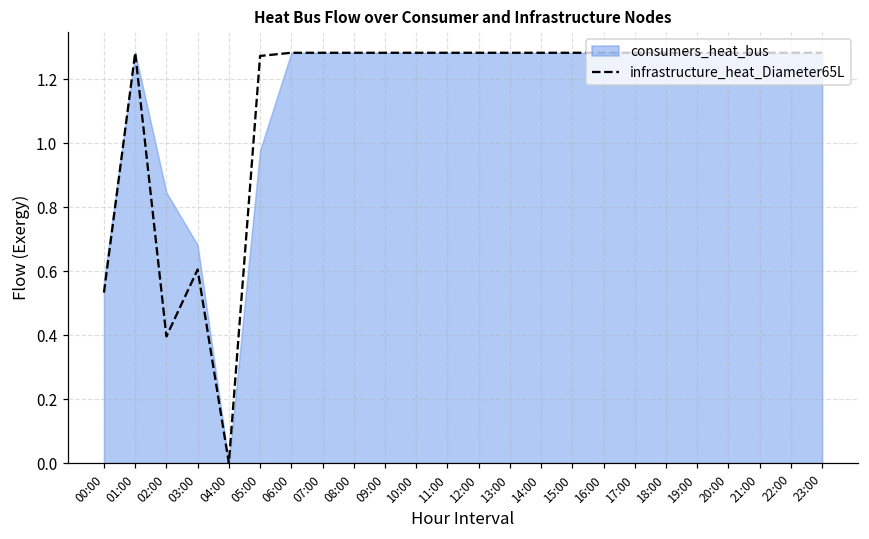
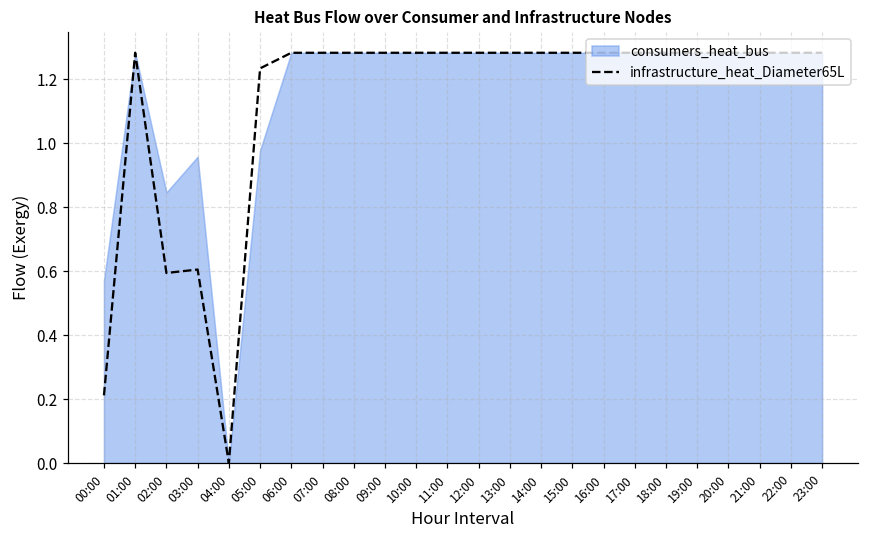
  {
    "infrastructure_heat_Diameter65L": {
-     "00:00": 0.53,
-     "02:00": 0.40,
+     "00:00": 0.21,
+     "02:00": 0.59,
      "03:00": 0.61,
-     "05:00": 1.27
+     "05:00": 1.23
    },
    "consumers_heat_bus": {
      "00:00": 0.57,
      "02:00": 0.85,
-     "03:00": 0.68,
+     "03:00": 0.96,
      "05:00": 0.98
    }
  }
